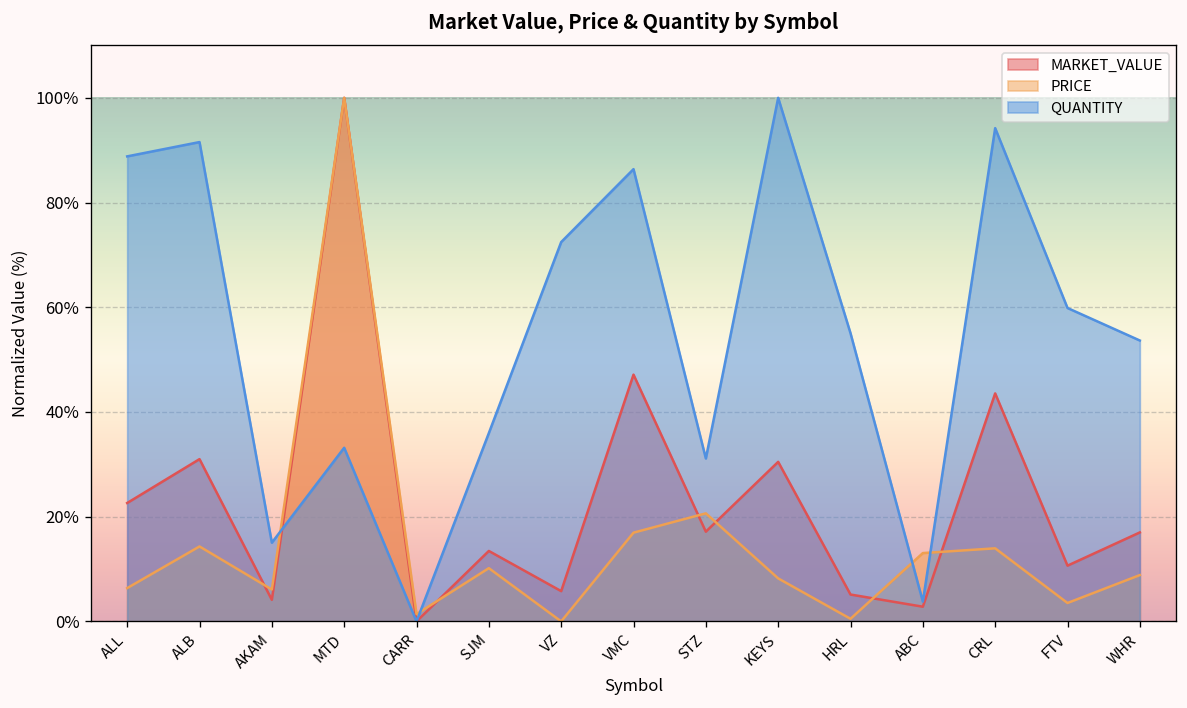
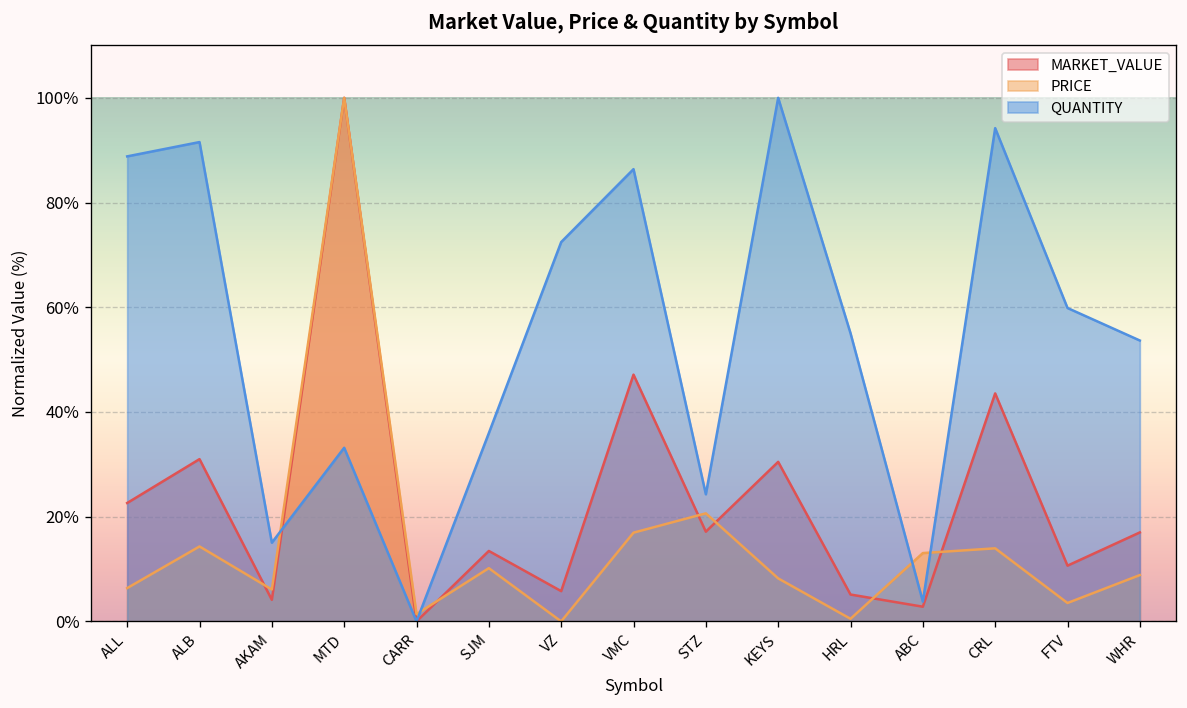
  {
    "QUANTITY": {
      "ALL": "89%",
      "ALB": "92%",
      "AKAM": "15%",
      "MTD": "33%",
      "SJM": "36%",
      "VZ": "72%",
      "VMC": "86%",
-     "STZ": "31%",
+     "STZ": "24%",
      "KEYS": "100%",
      "HRL": "55%",
      "ABC": "4%",
      "CRL": "94%",
      "FTV": "60%",
      "WHR": "54%"
    }
  }
